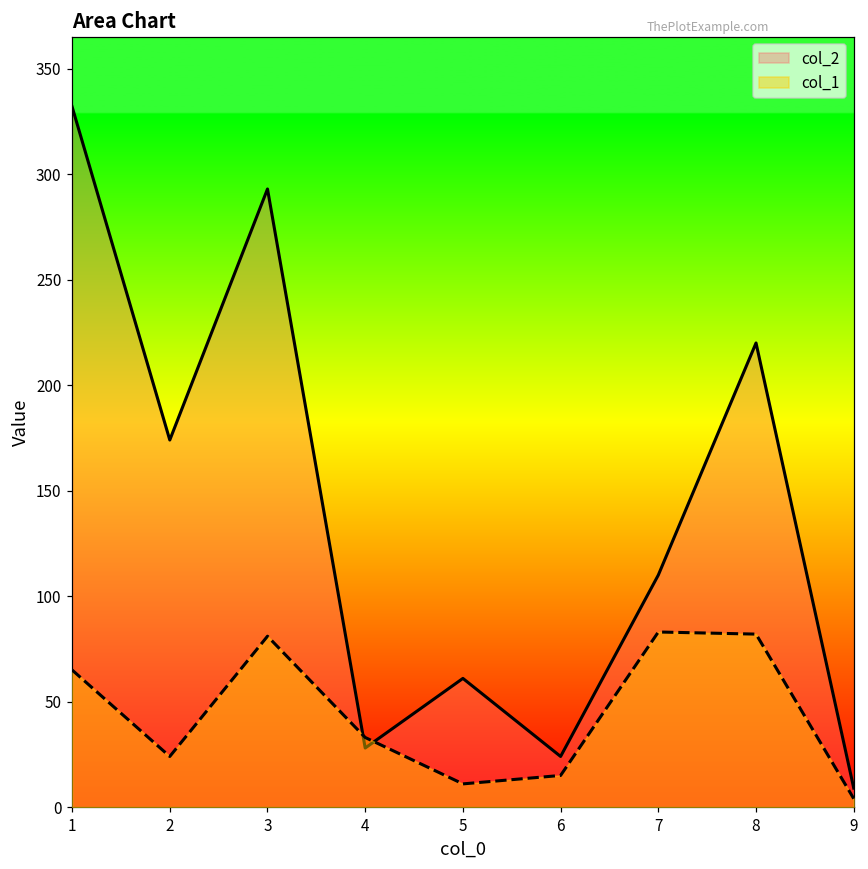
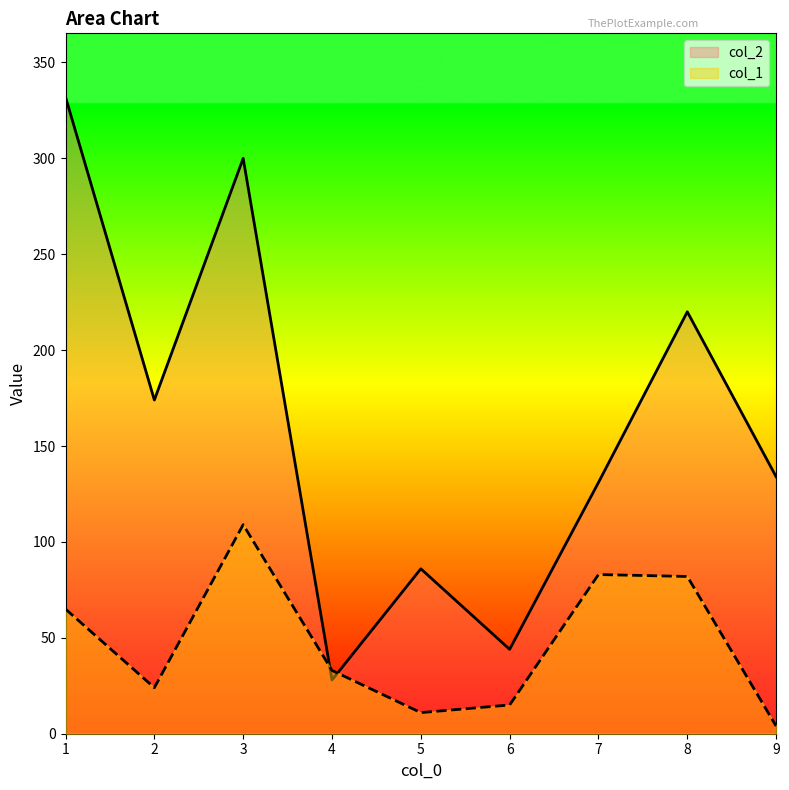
  {
    "col_2": {
      "1": 332,
      "2": 174,
-     "3": 293,
+     "3": 300,
      "4": 28,
-     "5": 61,
-     "6": 24,
-     "7": 110,
+     "5": 86,
+     "6": 44,
+     "7": 131,
      "8": 220,
-     "9": 9
+     "9": 134
    },
    "col_1": {
      "1": 65,
      "2": 24,
-     "3": 81,
+     "3": 109,
      "4": 33,
      "5": 11,
      "6": 15,
      "7": 83,
      "8": 82,
      "9": 4
    }
  }
